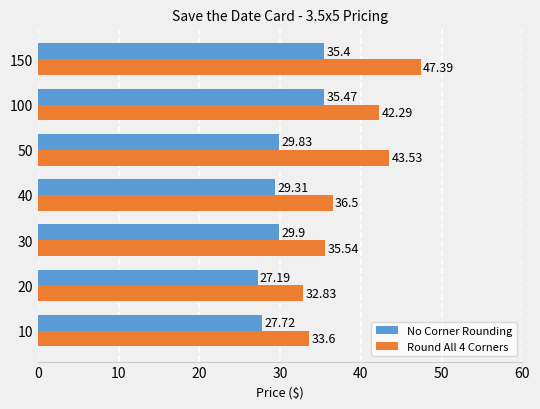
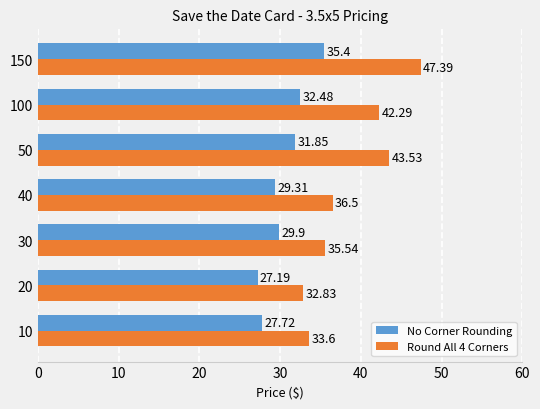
  {
    "No Corner Rounding": {
      "150": 35.4,
-     "100": 35.47,
-     "50": 29.83,
+     "100": 32.48,
+     "50": 31.85,
      "40": 29.31,
      "30": 29.9,
      "20": 27.19,
      "10": 27.72
    },
    "Round All 4 Corners": {
      "150": 47.39,
      "100": 42.29,
      "50": 43.53,
      "40": 36.5,
      "30": 35.54,
      "20": 32.83,
      "10": 33.6
    }
  }
